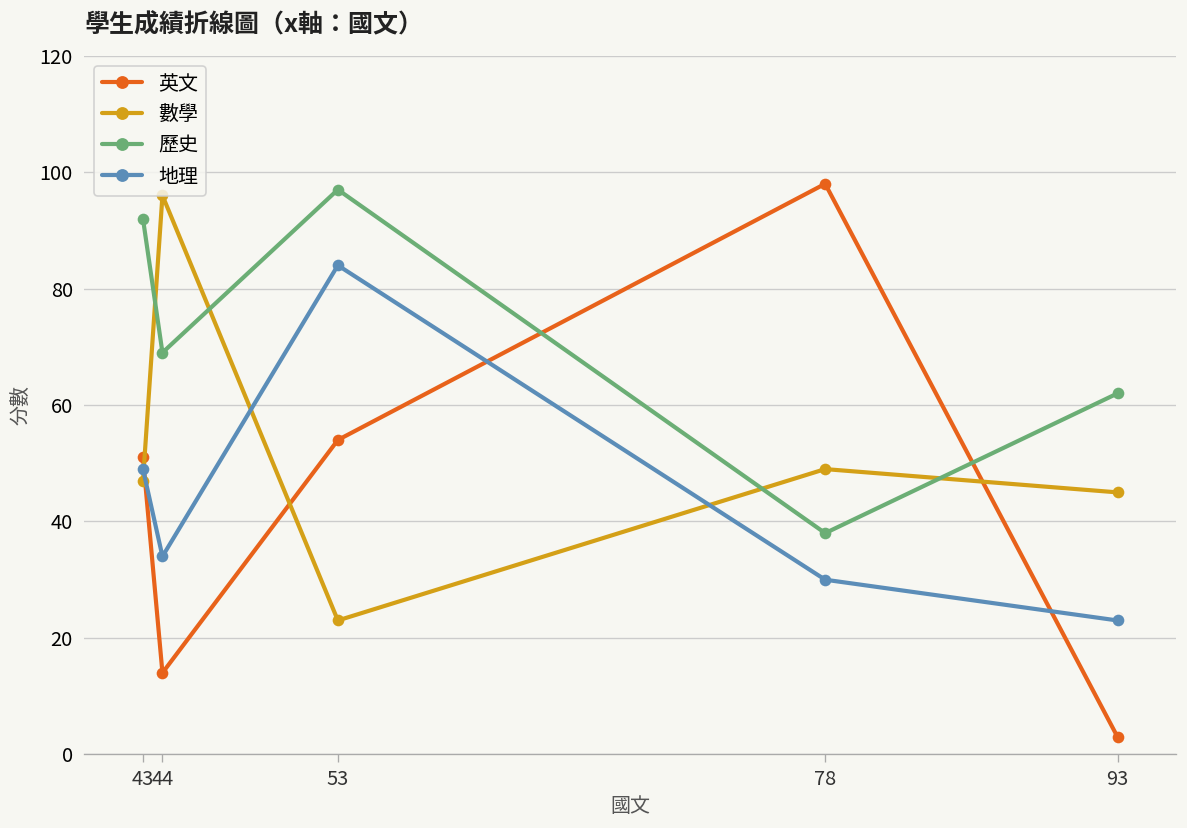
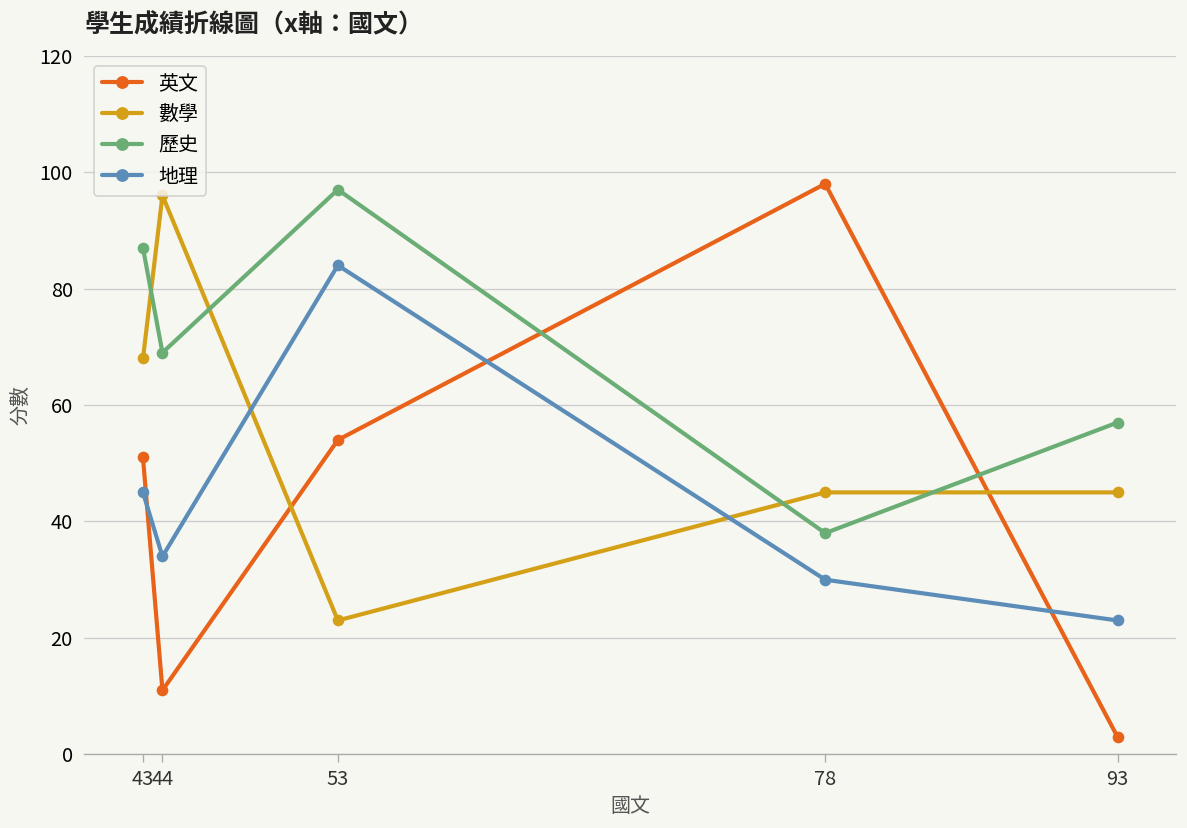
  {
    "英文": {
      "43": 51,
-     "44": 14,
+     "44": 11,
      "53": 54,
      "78": 98,
      "93": 3
    },
    "數學": {
-     "43": 47,
+     "43": 68,
      "44": 96,
      "53": 23,
-     "78": 49,
+     "78": 45,
      "93": 45
    },
    "歷史": {
-     "43": 92,
+     "43": 87,
      "44": 69,
      "53": 97,
      "78": 38,
-     "93": 62
+     "93": 57
    },
    "地理": {
-     "43": 49,
+     "43": 45,
      "44": 34,
      "53": 84,
      "78": 30,
      "93": 23
    }
  }
